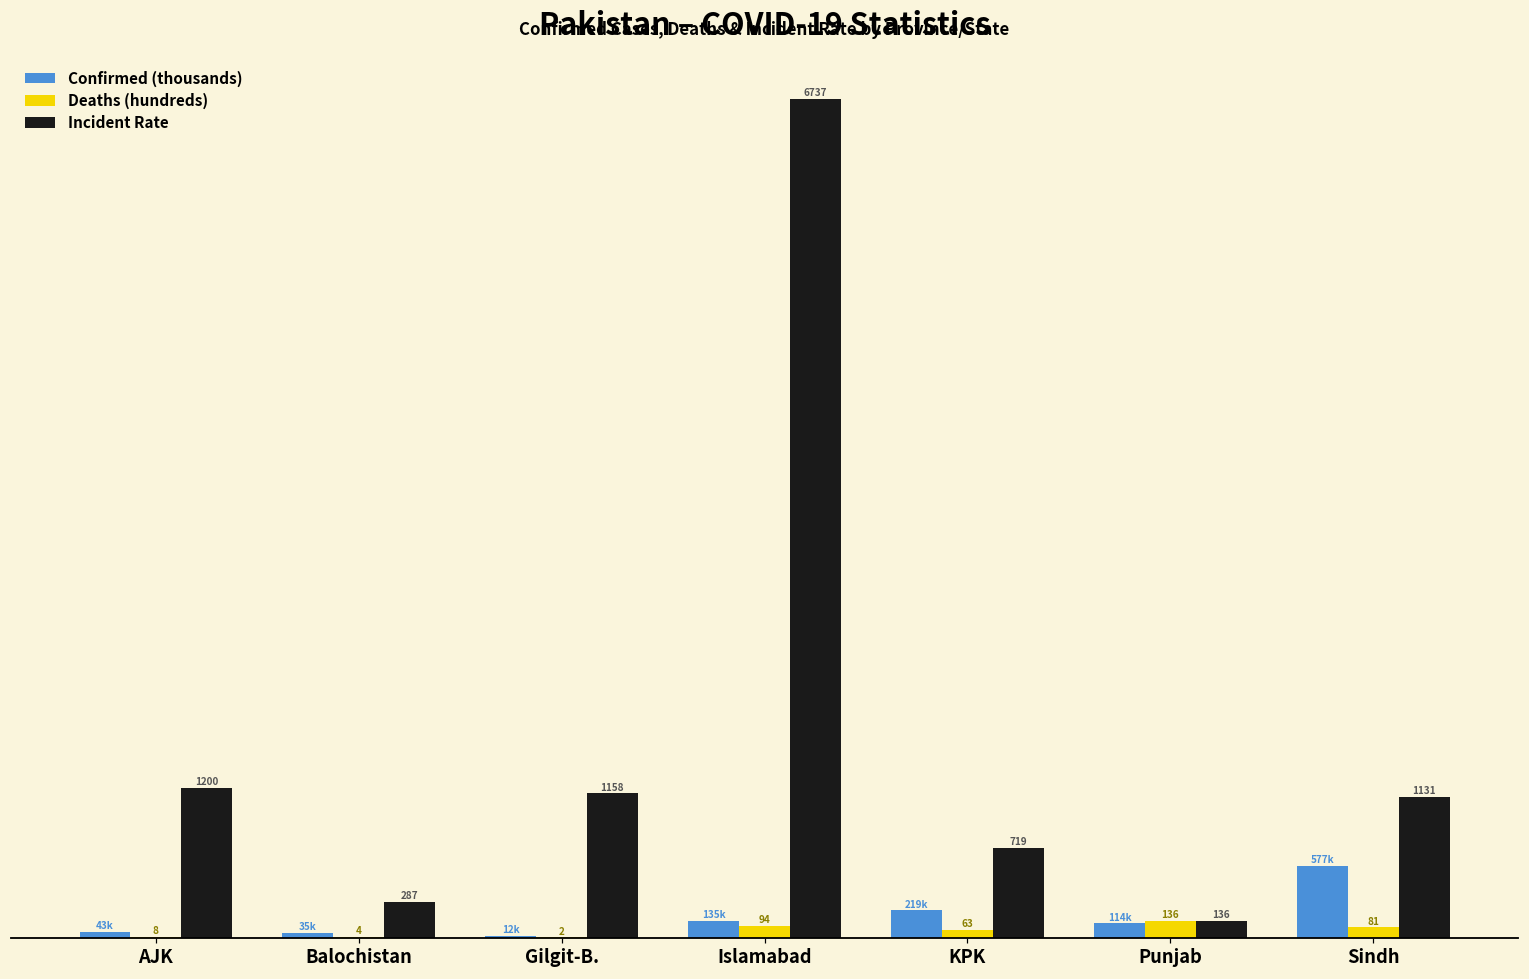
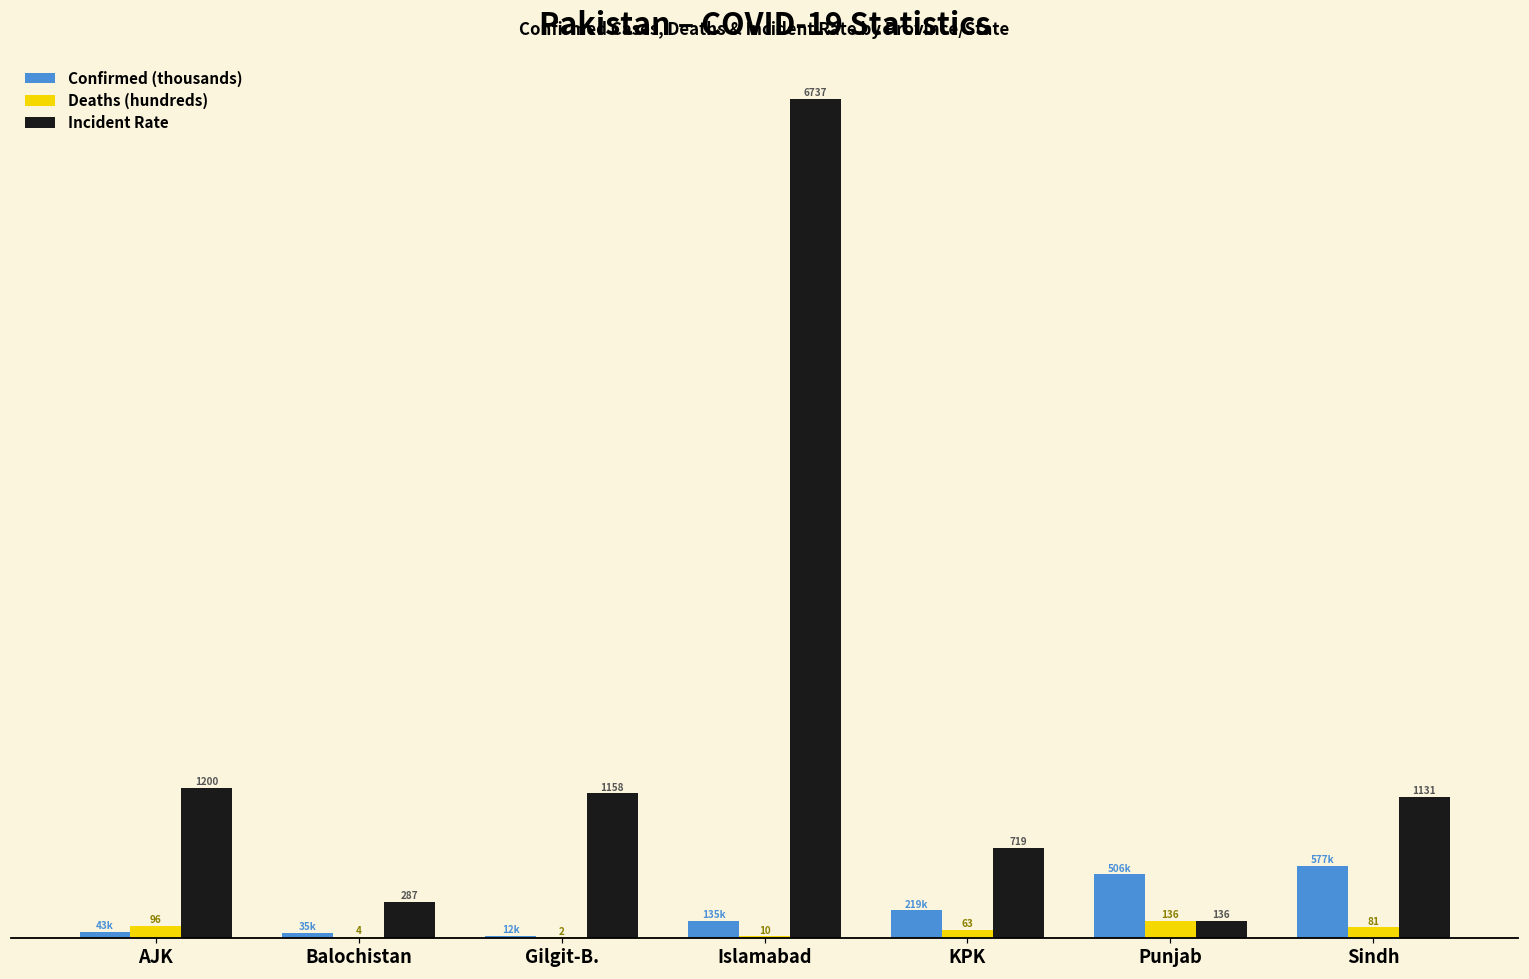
  {
    "Confirmed (thousands)": {
      "AJK": "43k",
      "Balochistan": "35k",
      "Gilgit-B.": "12k",
      "Islamabad": "135k",
      "KPK": "219k",
-     "Punjab": "114k",
+     "Punjab": "506k",
      "Sindh": "577k"
    },
    "Deaths (hundreds)": {
-     "AJK": "8",
+     "AJK": "96",
      "Balochistan": "4",
      "Gilgit-B.": "2",
-     "Islamabad": "94",
+     "Islamabad": "10",
      "KPK": "63",
      "Punjab": "136",
      "Sindh": "81"
    },
    "Incident Rate": {
      "AJK": "1200",
      "Balochistan": "287",
      "Gilgit-B.": "1158",
      "Islamabad": "6737",
      "KPK": "719",
      "Punjab": "136",
      "Sindh": "1131"
    }
  }
